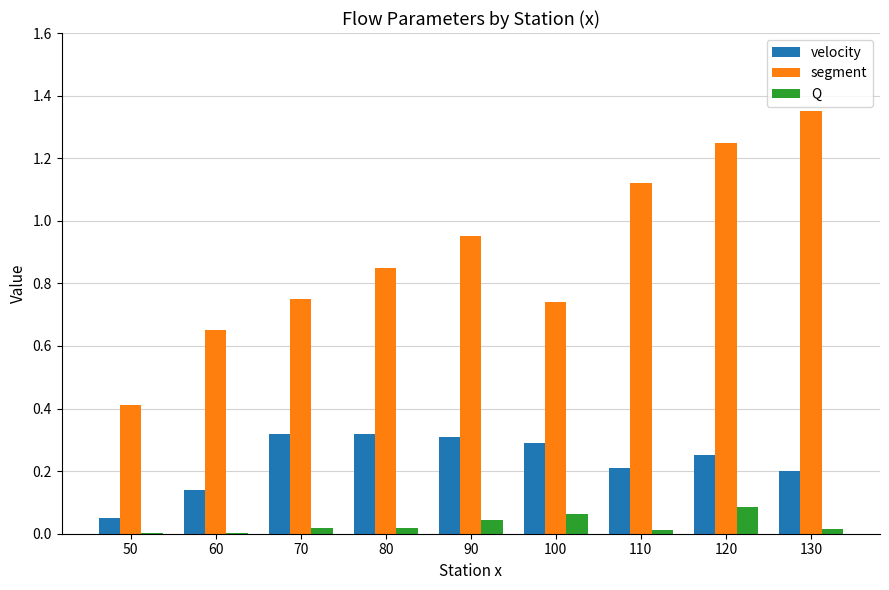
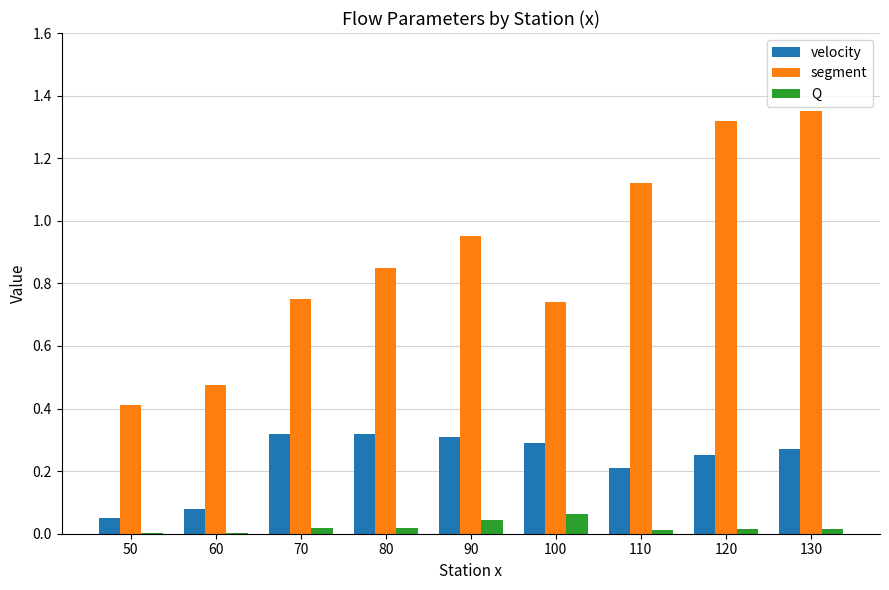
  {
    "velocity": {
      "50": 0.05,
-     "60": 0.14,
+     "60": 0.08,
      "70": 0.32,
      "80": 0.32,
      "90": 0.31,
      "100": 0.29,
      "110": 0.21,
      "120": 0.25,
-     "130": 0.20
+     "130": 0.27
    },
    "segment": {
      "50": 0.41,
-     "60": 0.65,
+     "60": 0.47,
      "70": 0.75,
      "80": 0.85,
      "90": 0.95,
      "100": 0.74,
      "110": 1.12,
-     "120": 1.25,
+     "120": 1.32,
      "130": 1.35
    },
    "Q": {
      "70": 0.02,
      "80": 0.02,
      "90": 0.05,
      "100": 0.06,
      "110": 0.01,
-     "120": 0.09,
+     "120": 0.01,
      "130": 0.02
    }
  }
